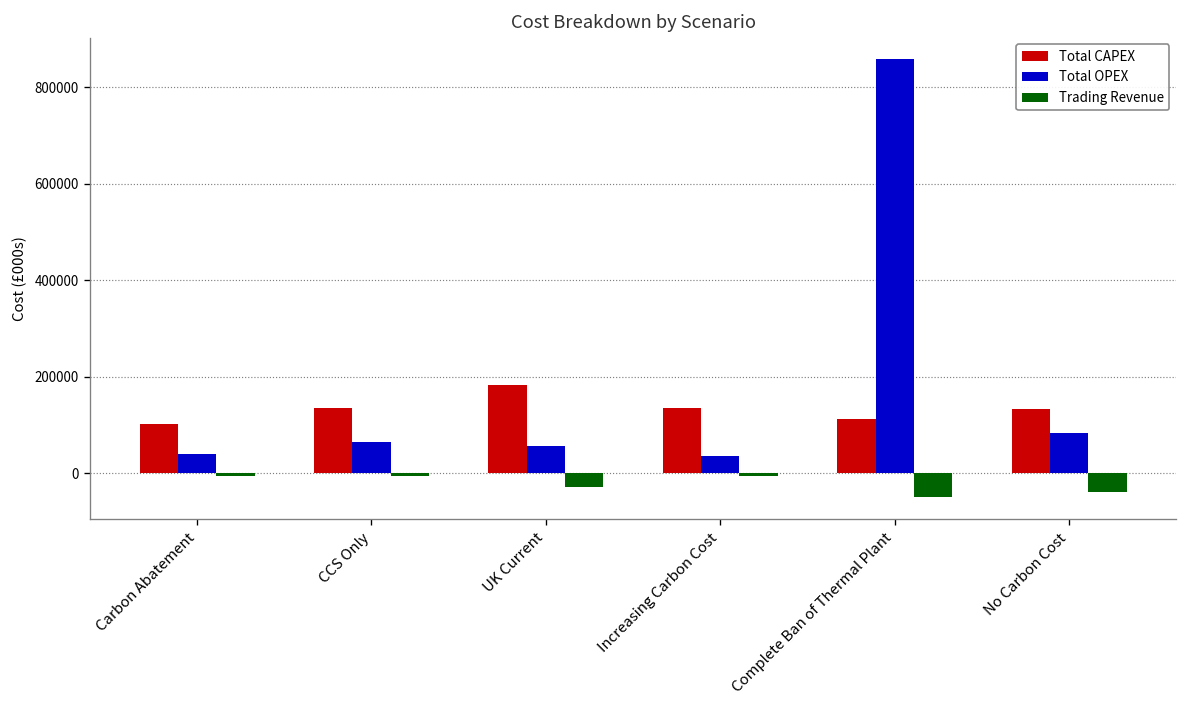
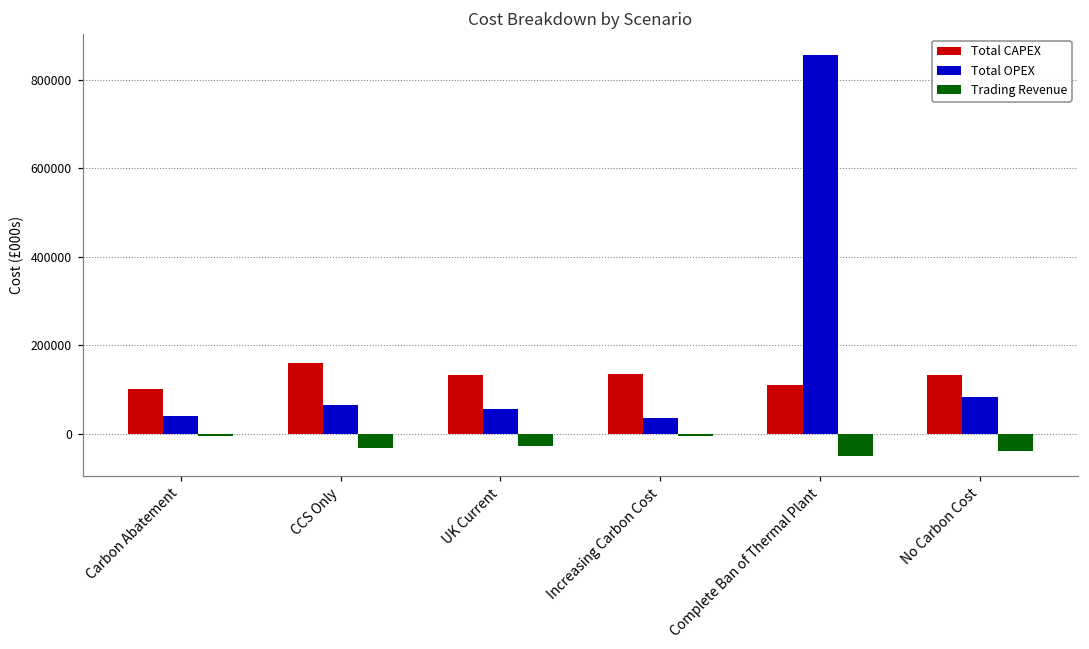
  {
    "Total CAPEX": {
      "Carbon Abatement": 100000,
-     "CCS Only": 130000,
-     "UK Current": 180000,
+     "CCS Only": 160000,
+     "UK Current": 130000,
      "Increasing Carbon Cost": 140000,
      "Complete Ban of Thermal Plant": 110000,
      "No Carbon Cost": 130000
    },
    "Total OPEX": {
      "Carbon Abatement": 40000,
      "CCS Only": 70000,
      "UK Current": 60000,
      "Increasing Carbon Cost": 40000,
      "Complete Ban of Thermal Plant": 860000,
      "No Carbon Cost": 80000
    },
    "Trading Revenue": {
-     "CCS Only": -10000,
+     "CCS Only": -30000,
      "UK Current": -30000,
      "Complete Ban of Thermal Plant": -50000,
      "No Carbon Cost": -40000
    }
  }
